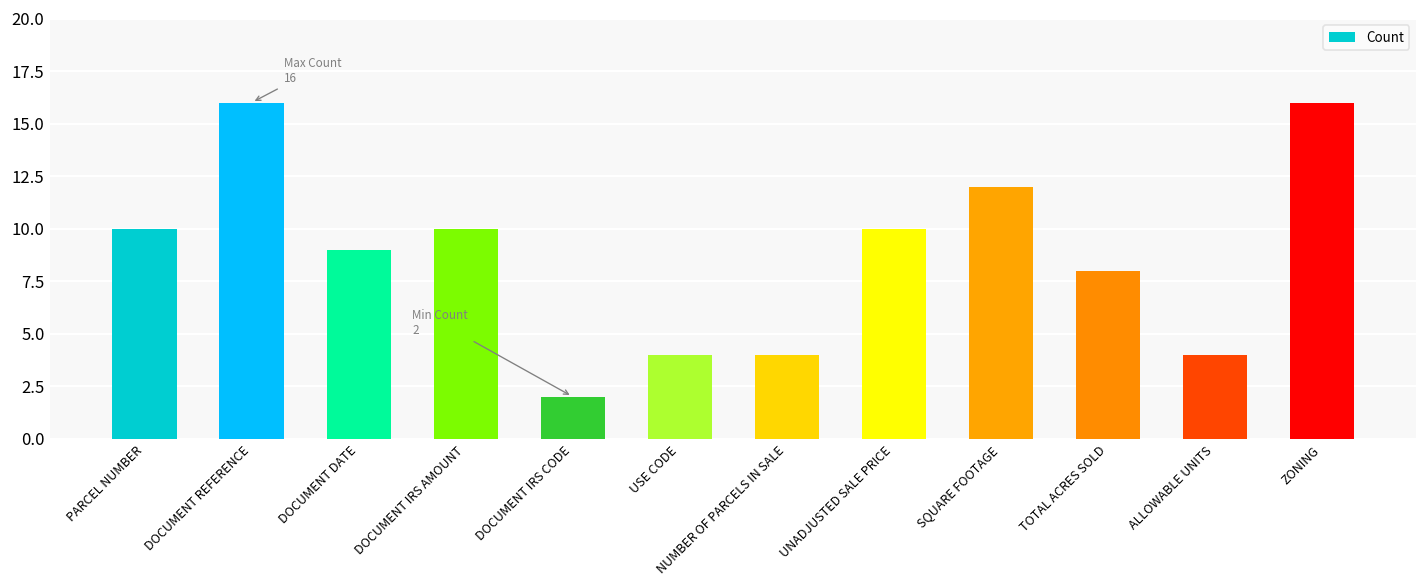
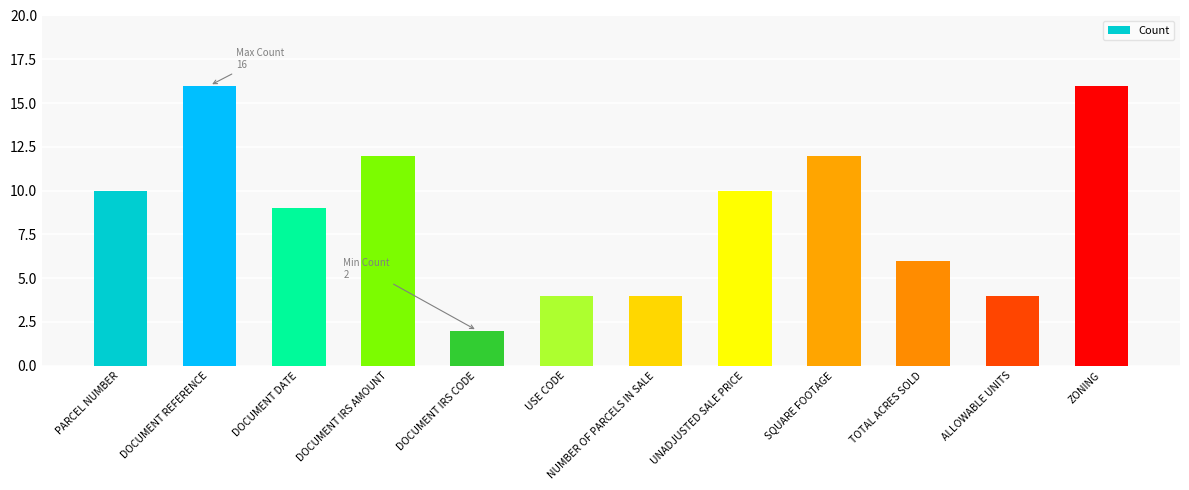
  {
    "PARCEL NUMBER": 10,
    "DOCUMENT DATE": 9,
-   "DOCUMENT IRS AMOUNT": 10,
+   "DOCUMENT IRS AMOUNT": 12,
    "USE CODE": 4,
    "NUMBER OF PARCELS IN SALE": 4,
    "UNADJUSTED SALE PRICE": 10,
    "SQUARE FOOTAGE": 12,
-   "TOTAL ACRES SOLD": 8,
+   "TOTAL ACRES SOLD": 6,
    "ALLOWABLE UNITS": 4,
    "ZONING": 16
  }
